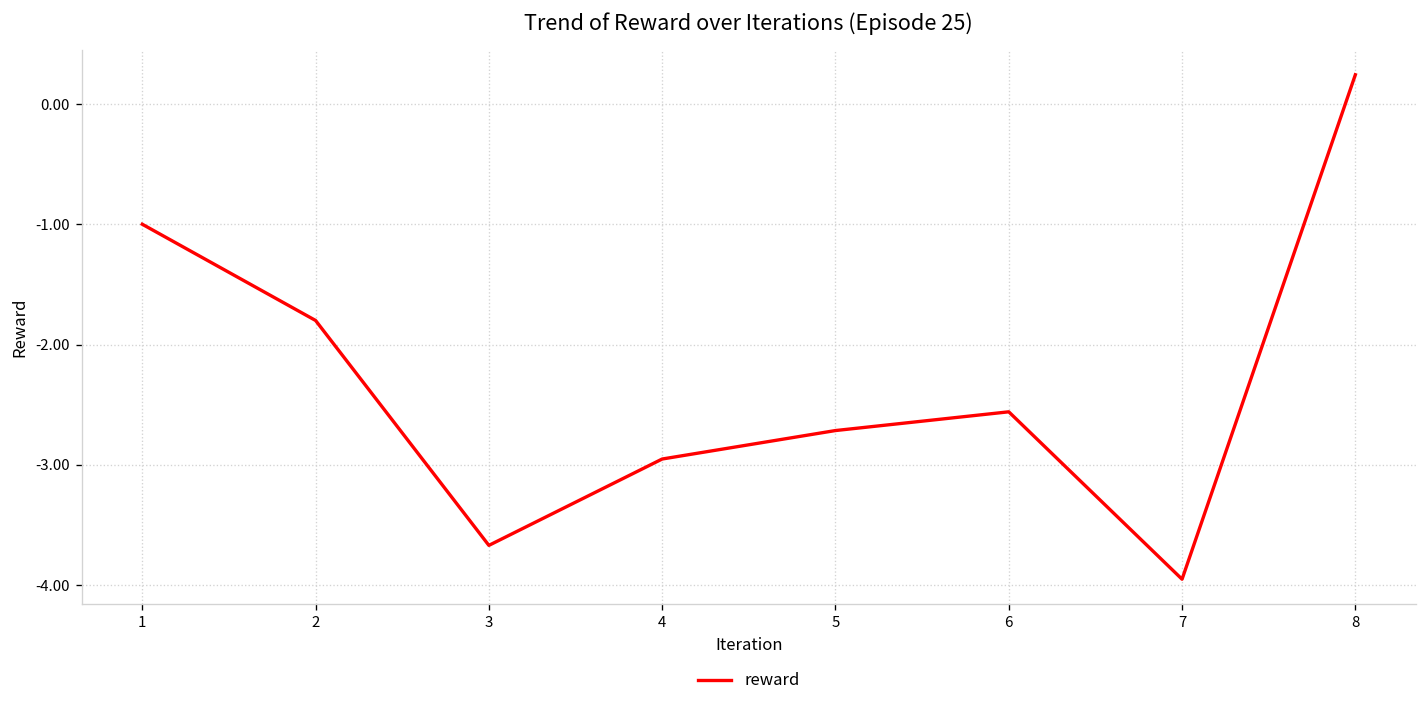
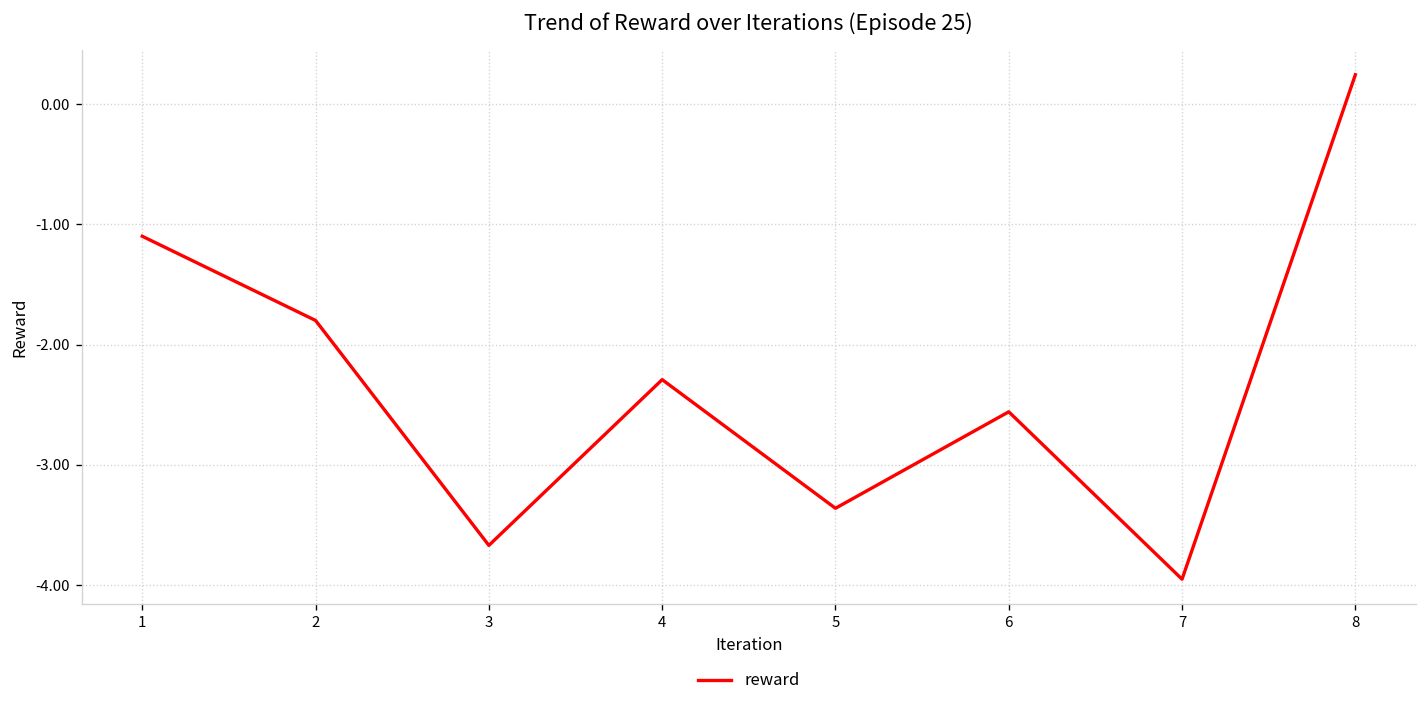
  {
-   "1": -1.0,
+   "1": -1.1,
    "2": -1.80,
    "3": -3.67,
-   "4": -2.95,
-   "5": -2.72,
+   "4": -2.29,
+   "5": -3.36,
    "6": -2.56,
    "7": -3.95,
    "8": 0.24
  }
